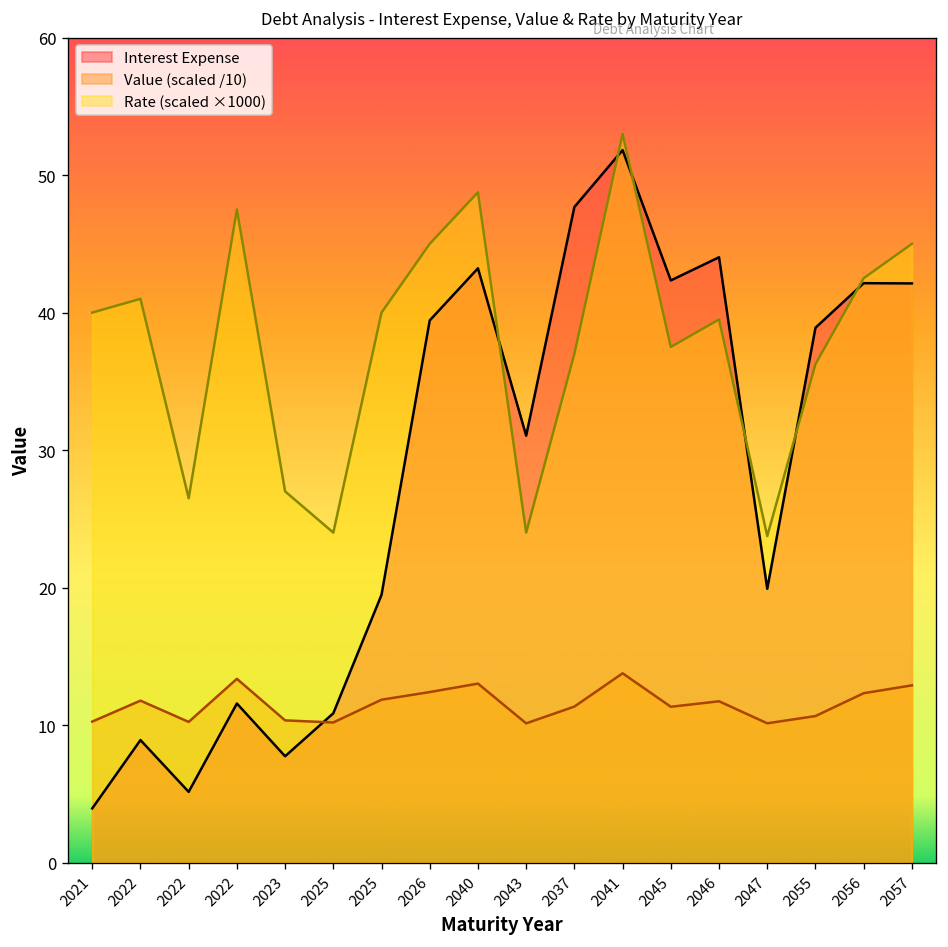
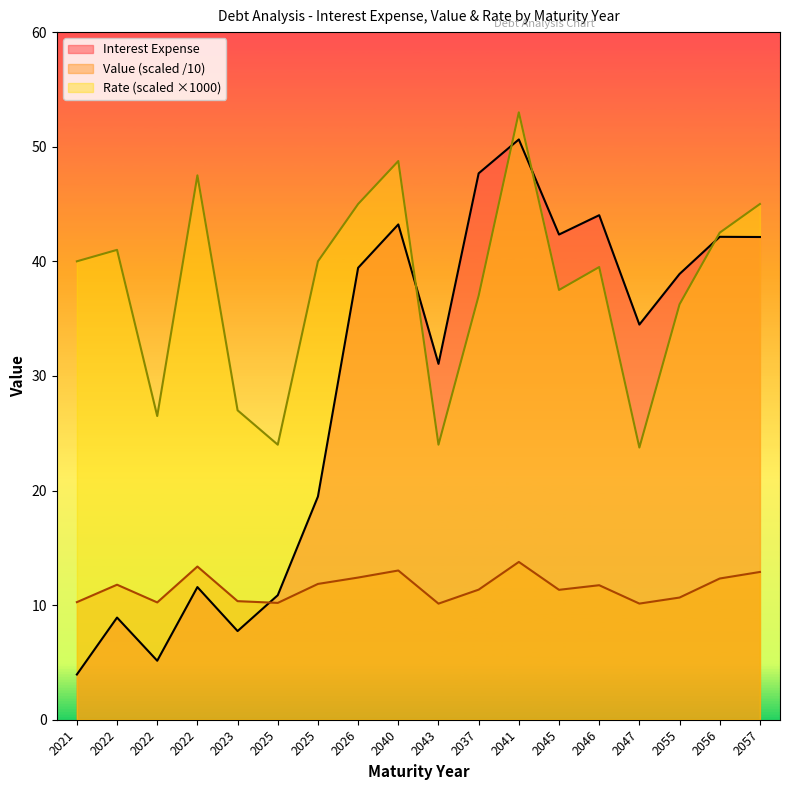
  {
    "Interest Expense": {
      "2021": 3.9,
      "2023": 7.7,
      "2026": 39.4,
      "2040": 43.2,
      "2043": 31.1,
      "2037": 47.7,
-     "2041": 51.8,
+     "2041": 50.6,
      "2045": 42.3,
      "2046": 44.0,
-     "2047": 19.9,
+     "2047": 34.5,
      "2055": 38.9,
      "2056": 42.1,
      "2057": 42.1
    }
  }
